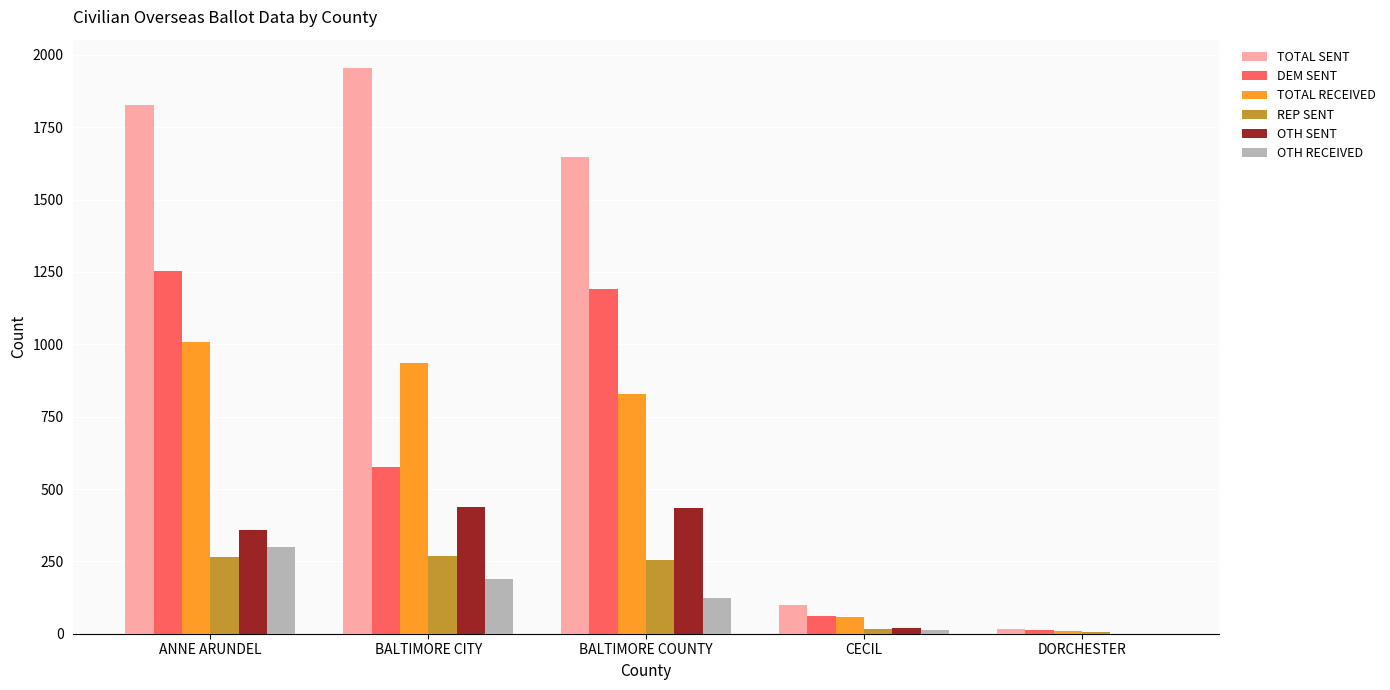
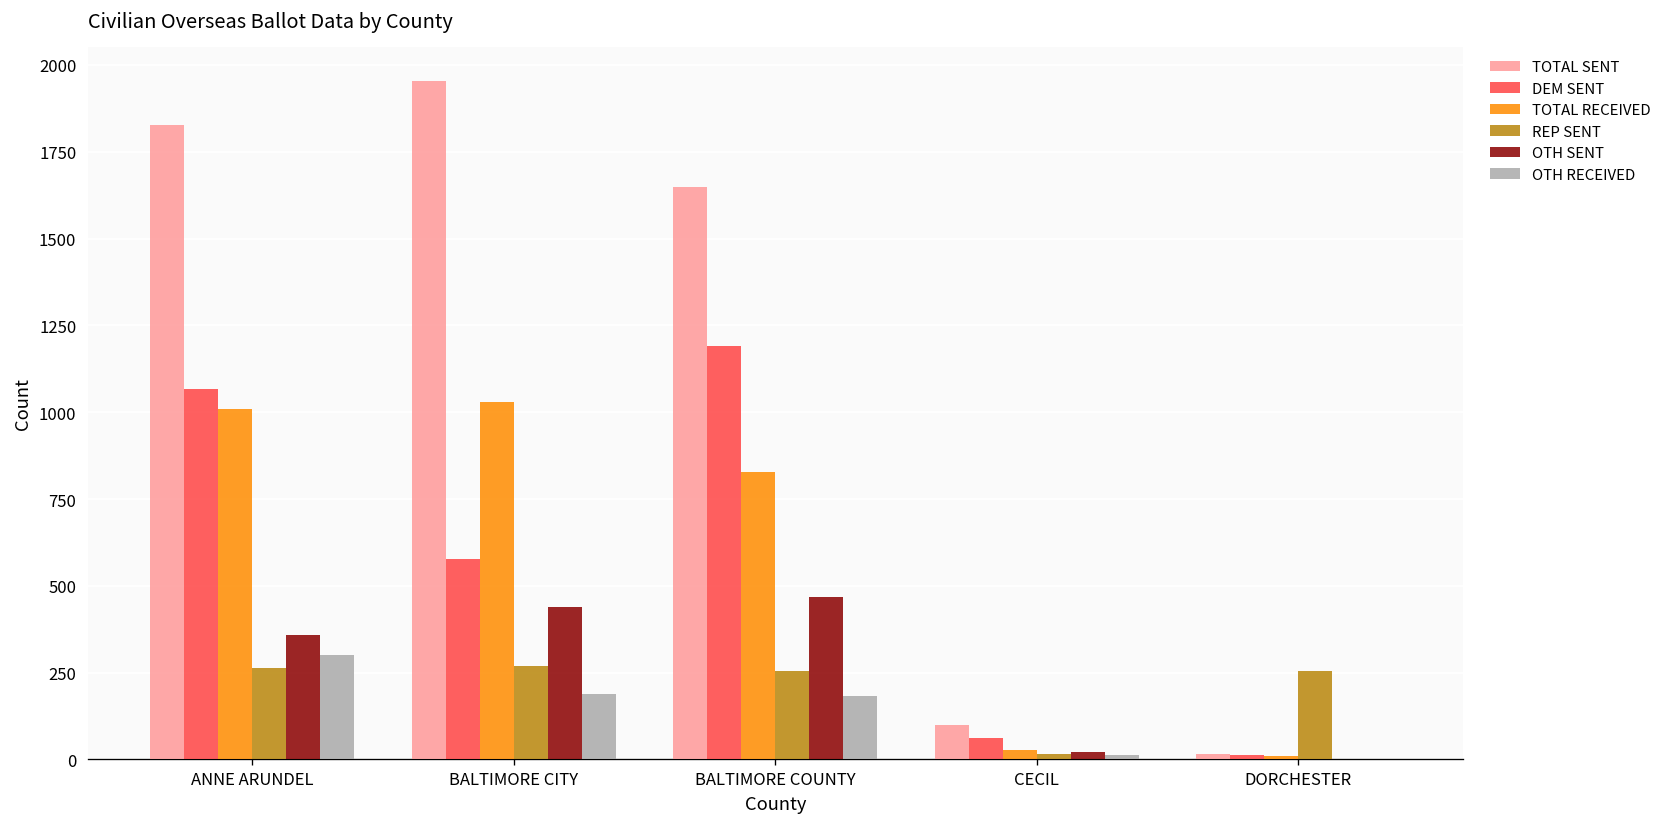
  {
    "TOTAL SENT": {
      "ANNE ARUNDEL": 1830,
      "BALTIMORE CITY": 1960,
      "BALTIMORE COUNTY": 1650,
      "CECIL": 100,
      "DORCHESTER": 20
    },
    "DEM SENT": {
-     "ANNE ARUNDEL": 1250,
+     "ANNE ARUNDEL": 1070,
      "BALTIMORE CITY": 580,
      "BALTIMORE COUNTY": 1190,
      "CECIL": 60,
      "DORCHESTER": 10
    },
    "TOTAL RECEIVED": {
      "ANNE ARUNDEL": 1010,
-     "BALTIMORE CITY": 940,
+     "BALTIMORE CITY": 1030,
      "BALTIMORE COUNTY": 830,
-     "CECIL": 60,
+     "CECIL": 30,
      "DORCHESTER": 10
    },
    "REP SENT": {
      "ANNE ARUNDEL": 260,
      "BALTIMORE CITY": 270,
      "BALTIMORE COUNTY": 260,
      "CECIL": 20,
-     "DORCHESTER": 10
+     "DORCHESTER": 250
    },
    "OTH SENT": {
      "ANNE ARUNDEL": 360,
      "BALTIMORE CITY": 440,
-     "BALTIMORE COUNTY": 440,
+     "BALTIMORE COUNTY": 470,
      "CECIL": 20,
      "DORCHESTER": 0
    },
    "OTH RECEIVED": {
      "ANNE ARUNDEL": 300,
      "BALTIMORE CITY": 190,
-     "BALTIMORE COUNTY": 130,
+     "BALTIMORE COUNTY": 180,
      "CECIL": 10,
      "DORCHESTER": 0
    }
  }
